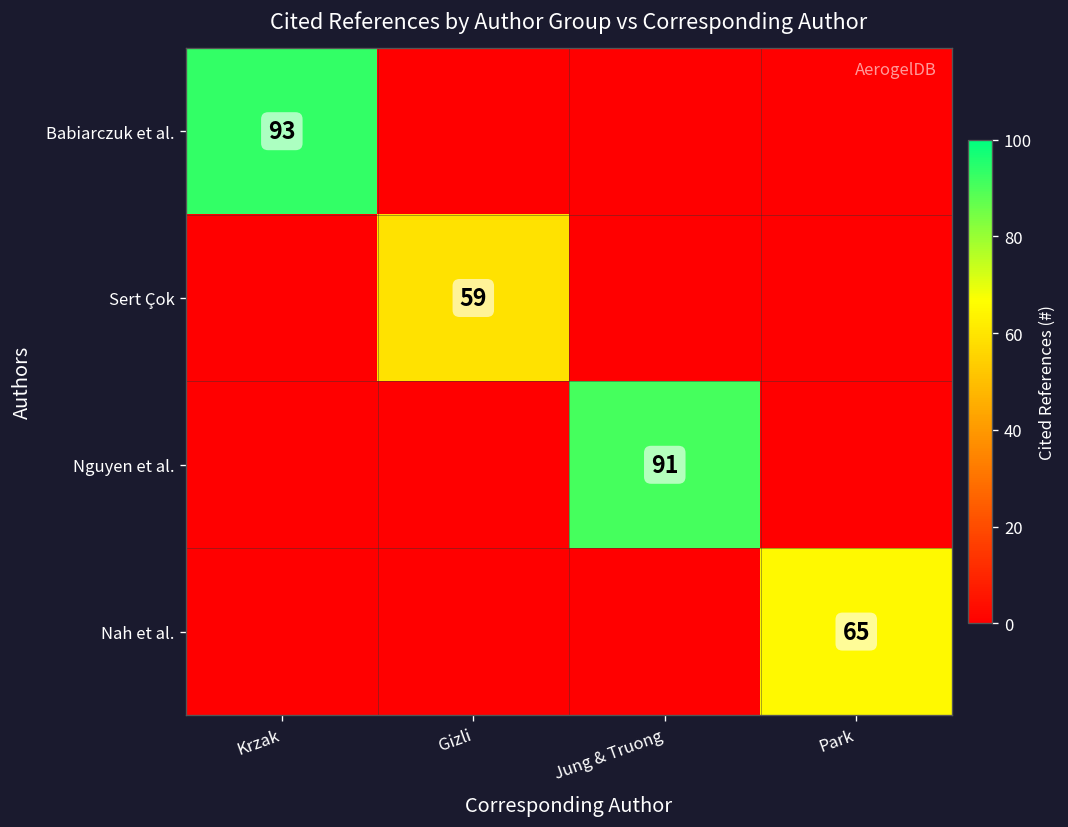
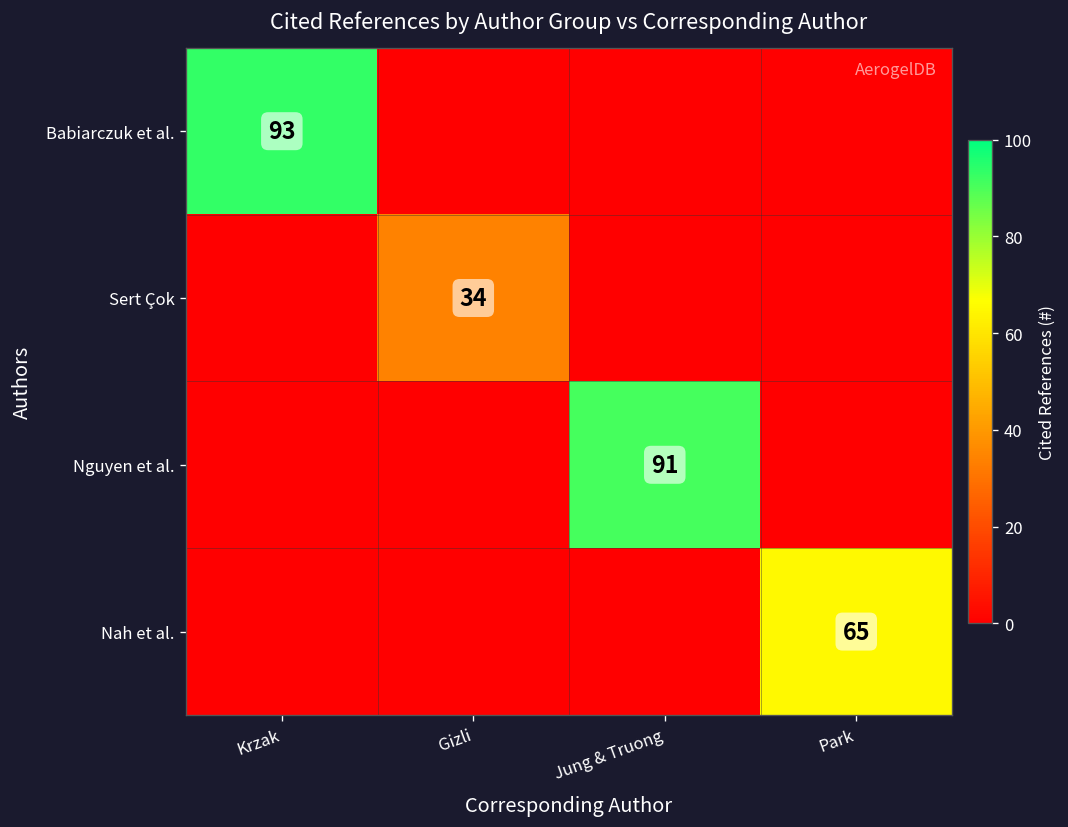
  {
    "Sert Çok": {
-     "Gizli": 59
+     "Gizli": 34
    }
  }
